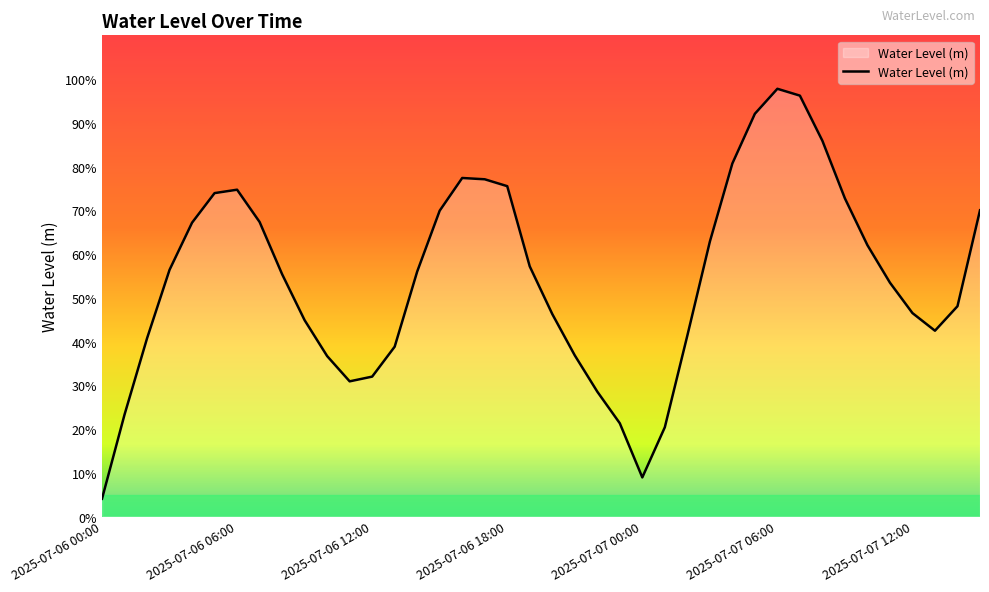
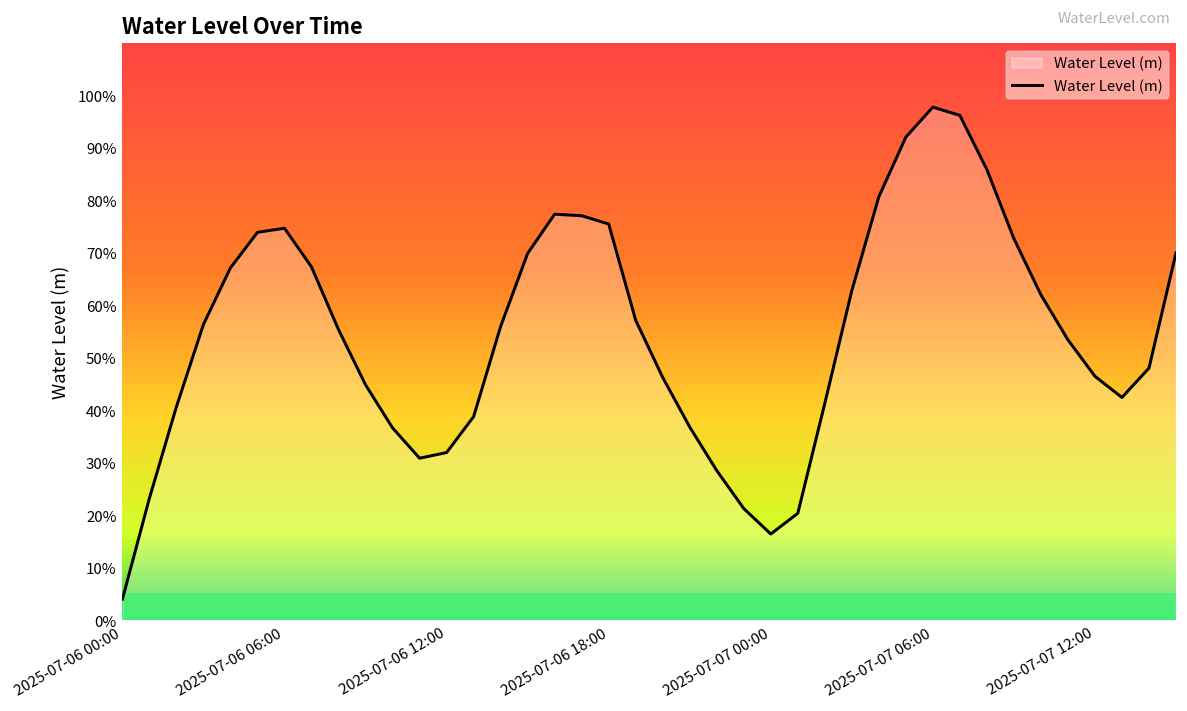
  {
    "2025-07-06 06:00": "75%",
    "2025-07-06 12:00": "32%",
    "2025-07-06 18:00": "76%",
-   "2025-07-07 00:00": "9%",
+   "2025-07-07 00:00": "16%",
    "2025-07-07 06:00": "98%",
    "2025-07-07 12:00": "47%"
  }
